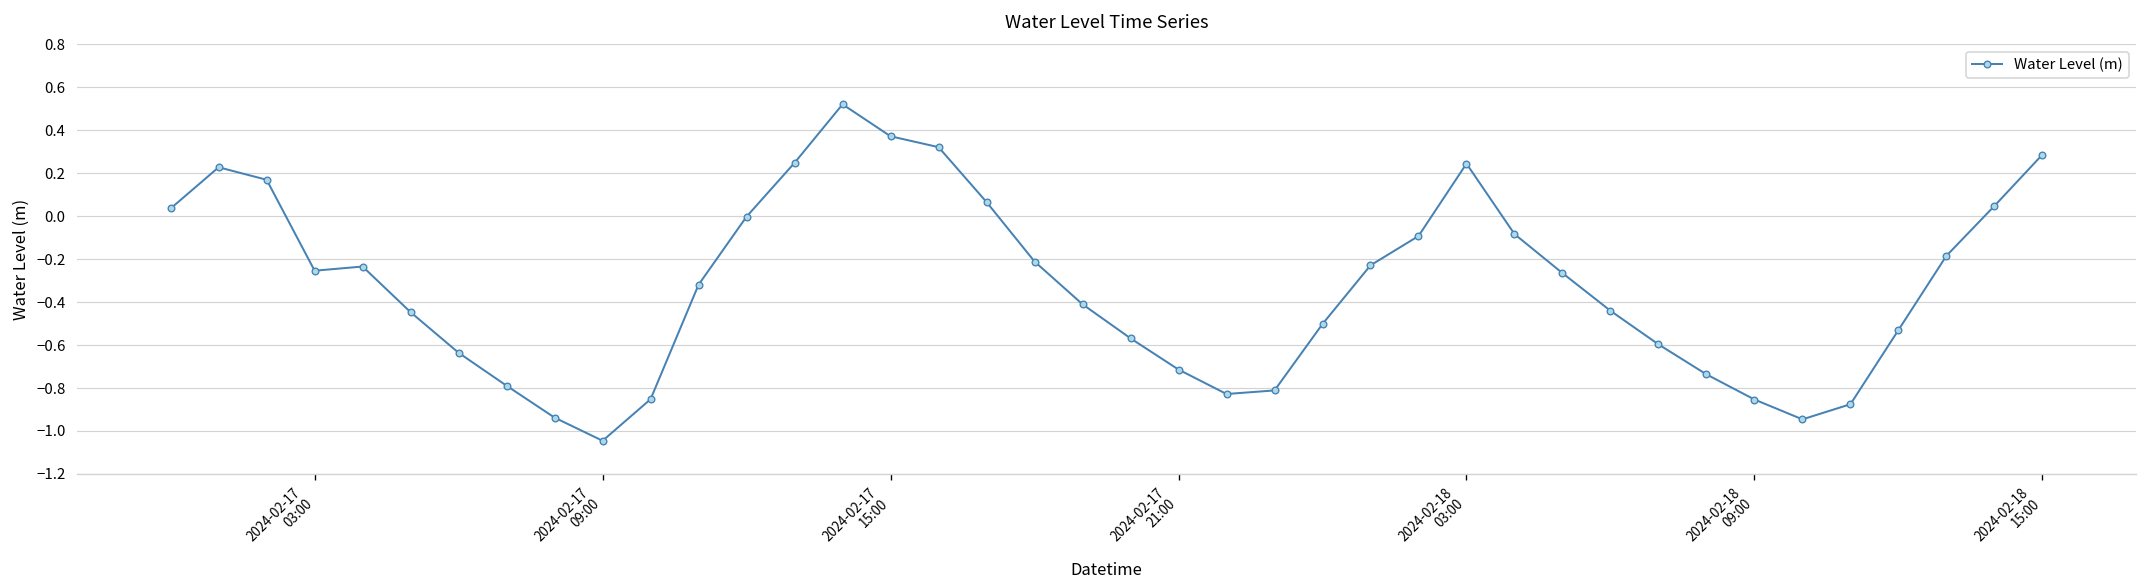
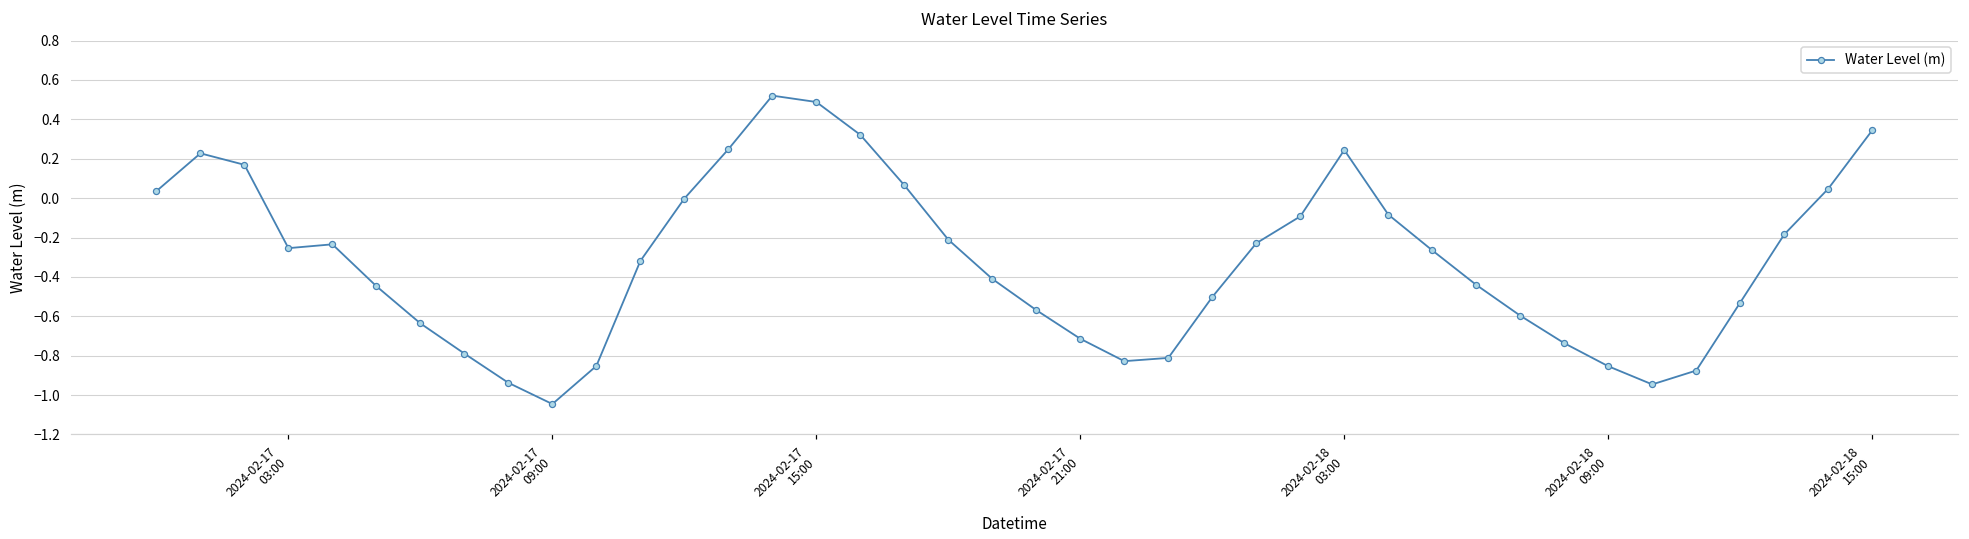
  {
    "2024-02-17 03:00": -0.25,
    "2024-02-17 09:00": -1.05,
-   "2024-02-17 15:00": 0.37,
+   "2024-02-17 15:00": 0.49,
    "2024-02-17 21:00": -0.71,
    "2024-02-18 03:00": 0.24,
    "2024-02-18 09:00": -0.85,
-   "2024-02-18 15:00": 0.29
+   "2024-02-18 15:00": 0.34
  }
